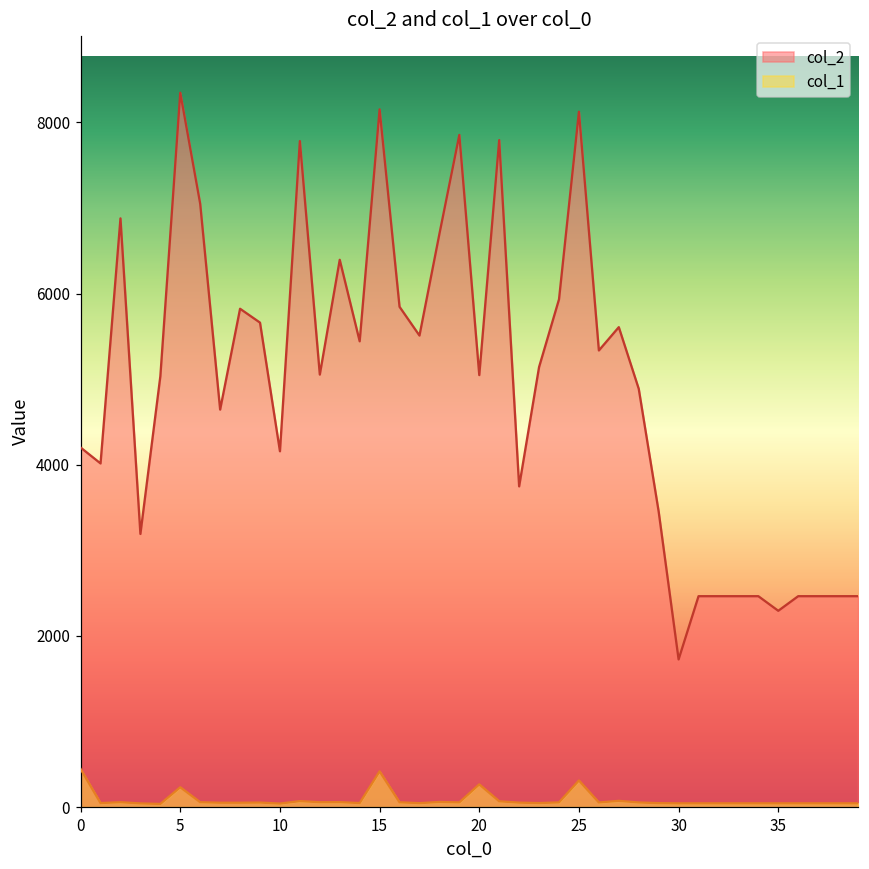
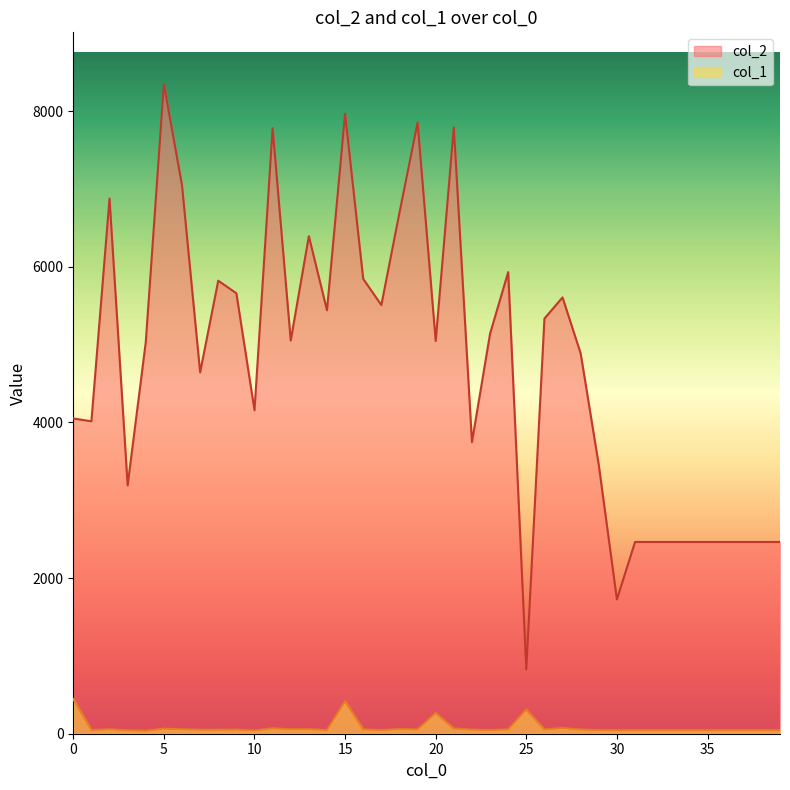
  {
    "col_2": {
-     "0": 4200,
+     "0": 4100,
      "5": 8300,
      "10": 4200,
-     "15": 8200,
+     "15": 8000,
      "20": 5000,
-     "25": 8100,
+     "25": 800,
      "30": 1700,
-     "35": 2300
+     "35": 2500
    },
    "col_1": {
      "0": 400,
-     "5": 200,
+     "5": 100,
      "10": 0,
      "15": 400,
      "20": 300,
      "25": 300,
      "30": 0,
      "35": 0
    }
  }
